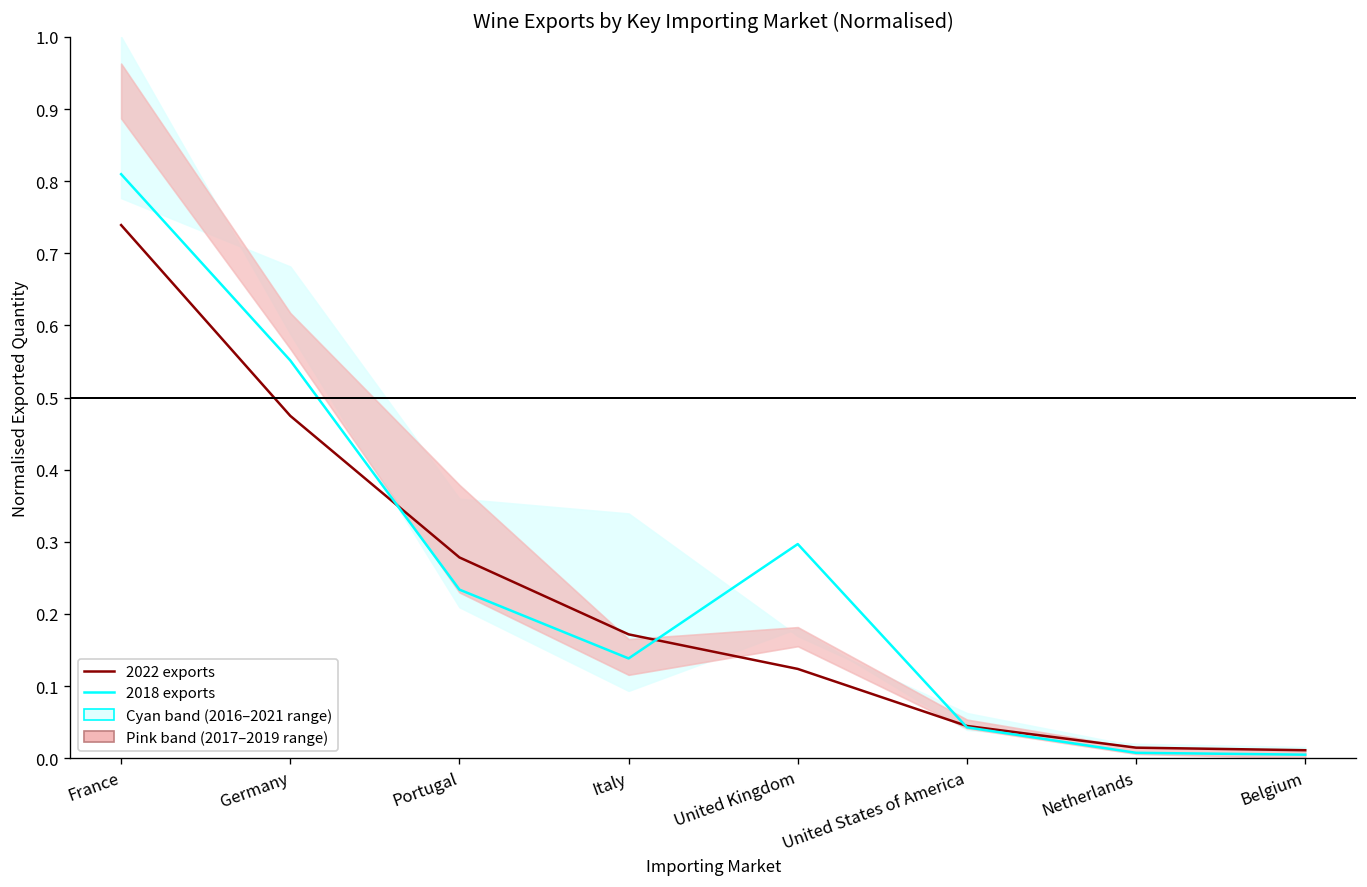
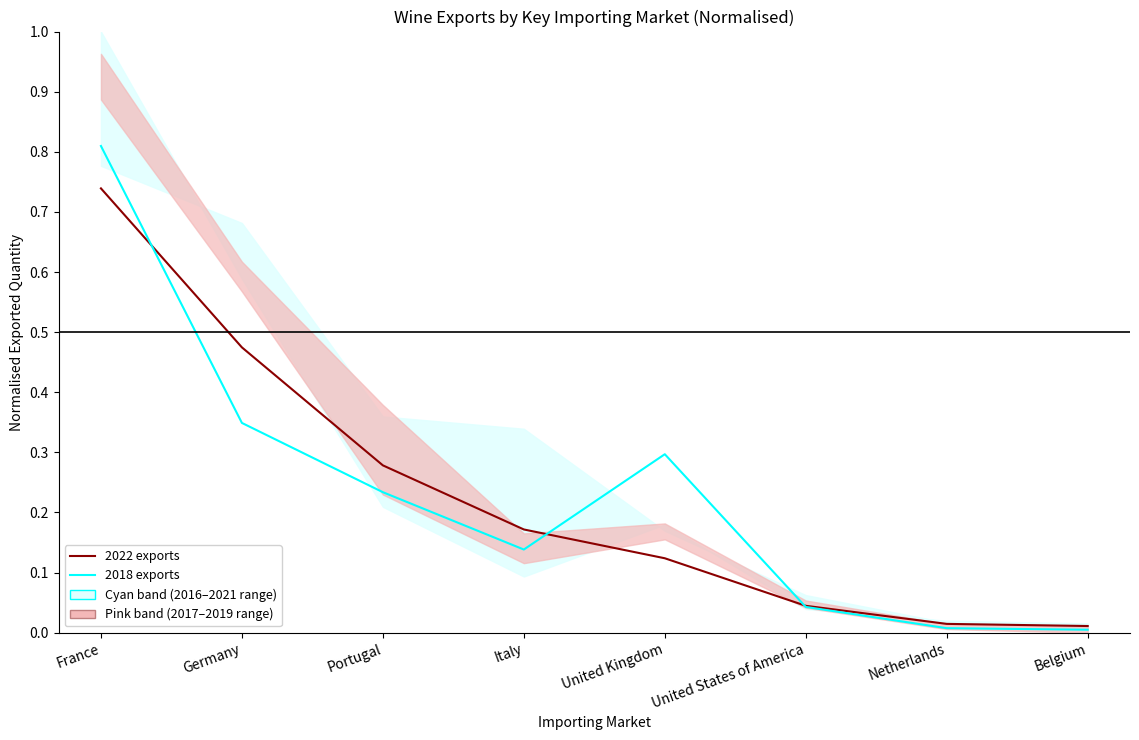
  {
    "2022 exports": {
      "France": 0.74,
      "Germany": 0.47,
      "Portugal": 0.28,
      "Italy": 0.17,
      "United Kingdom": 0.12
    },
    "2018 exports": {
      "France": 0.81,
-     "Germany": 0.55,
+     "Germany": 0.35,
      "Portugal": 0.23,
      "Italy": 0.14,
      "United Kingdom": 0.30,
      "Netherlands": 0.01,
      "Belgium": 0.00
    }
  }
